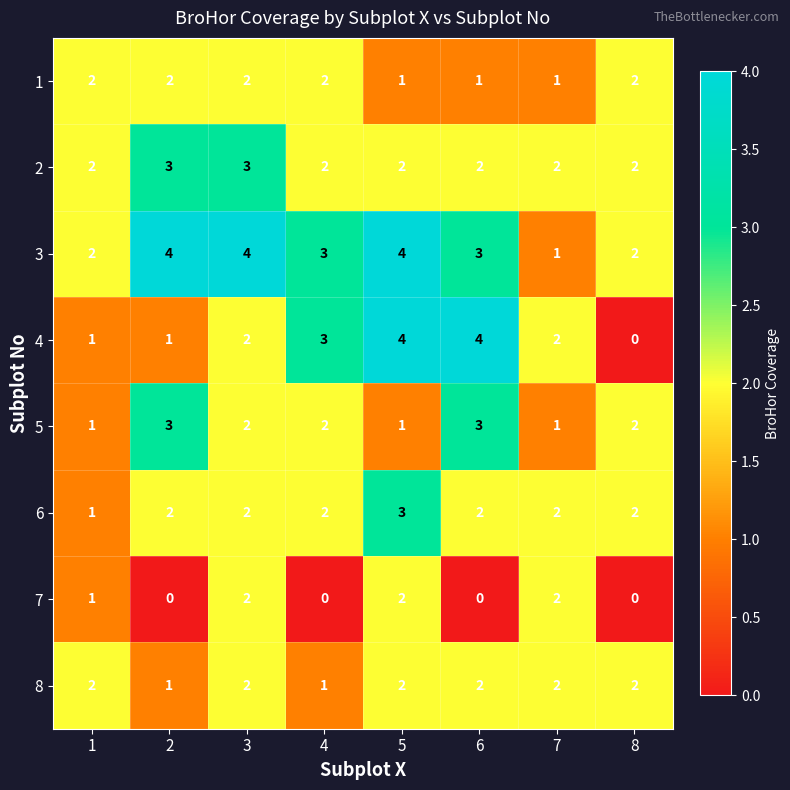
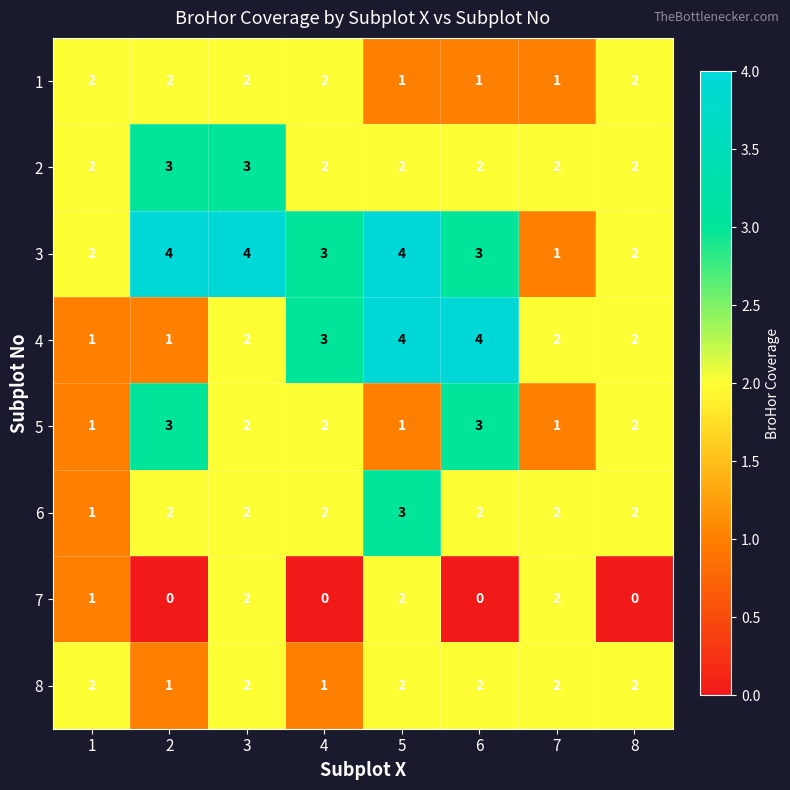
  {
    "1": {
      "1": 2,
      "2": 2,
      "3": 2,
      "4": 2,
      "5": 1,
      "6": 1,
      "7": 1,
      "8": 2
    },
    "2": {
      "1": 2,
      "2": 3,
      "3": 3,
      "4": 2,
      "5": 2,
      "6": 2,
      "7": 2,
      "8": 2
    },
    "3": {
      "1": 2,
      "2": 4,
      "3": 4,
      "4": 3,
      "5": 4,
      "6": 3,
      "7": 1,
      "8": 2
    },
    "4": {
      "1": 1,
      "2": 1,
      "3": 2,
      "4": 3,
      "5": 4,
      "6": 4,
      "7": 2,
-     "8": 0
+     "8": 2
    },
    "5": {
      "1": 1,
      "2": 3,
      "3": 2,
      "4": 2,
      "5": 1,
      "6": 3,
      "7": 1,
      "8": 2
    },
    "6": {
      "1": 1,
      "2": 2,
      "3": 2,
      "4": 2,
      "5": 3,
      "6": 2,
      "7": 2,
      "8": 2
    },
    "7": {
      "1": 1,
      "2": 0,
      "3": 2,
      "4": 0,
      "5": 2,
      "6": 0,
      "7": 2,
      "8": 0
    },
    "8": {
      "1": 2,
      "2": 1,
      "3": 2,
      "4": 1,
      "5": 2,
      "6": 2,
      "7": 2,
      "8": 2
    }
  }
